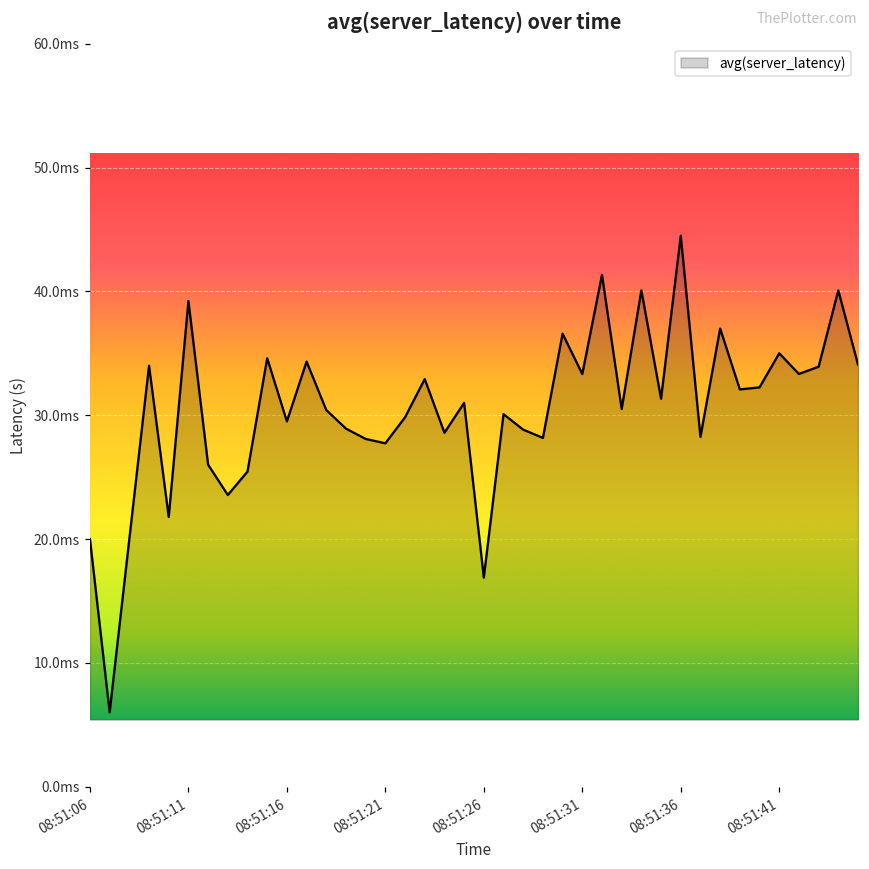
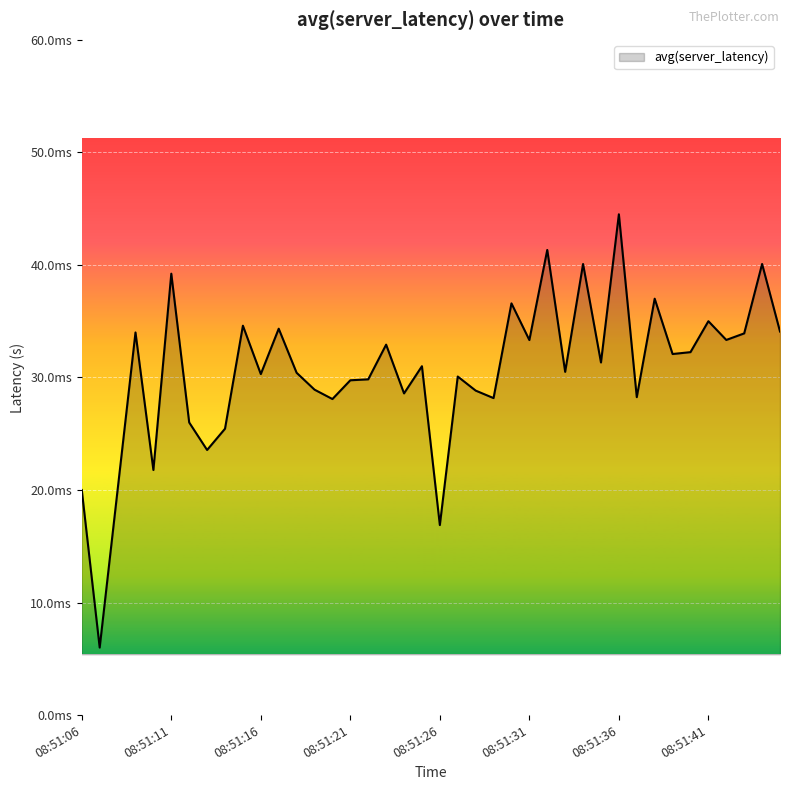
  {
    "08:51:06": "20.0ms",
    "08:51:11": "39.2ms",
-   "08:51:16": "29.5ms",
-   "08:51:21": "27.7ms",
+   "08:51:16": "30.3ms",
+   "08:51:21": "29.8ms",
    "08:51:26": "16.9ms",
    "08:51:31": "33.3ms",
    "08:51:36": "44.5ms",
    "08:51:41": "35.0ms"
  }
